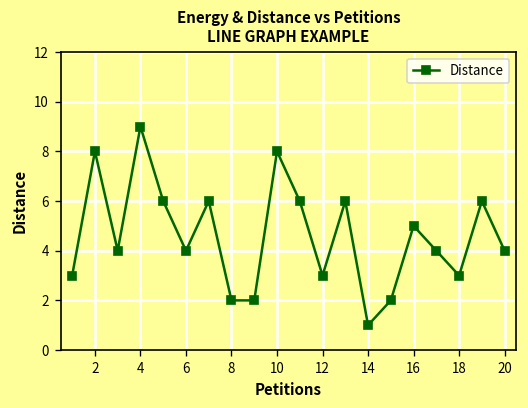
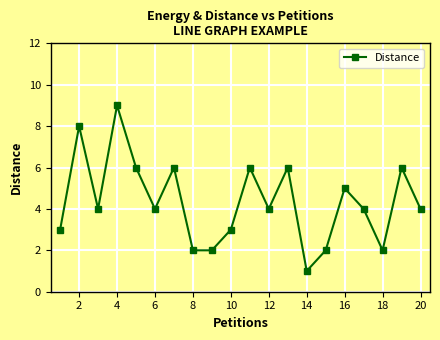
  {
    "2": 8,
    "4": 9,
    "6": 4,
    "8": 2,
-   "10": 8,
-   "12": 3,
+   "10": 3,
+   "12": 4,
    "14": 1,
    "16": 5,
-   "18": 3,
+   "18": 2,
    "20": 4
  }
